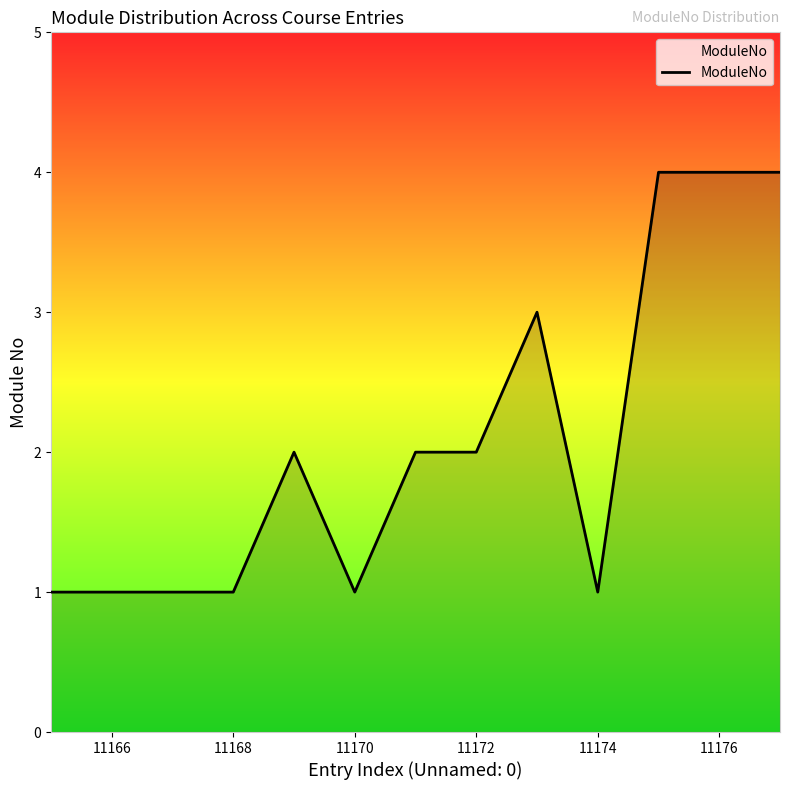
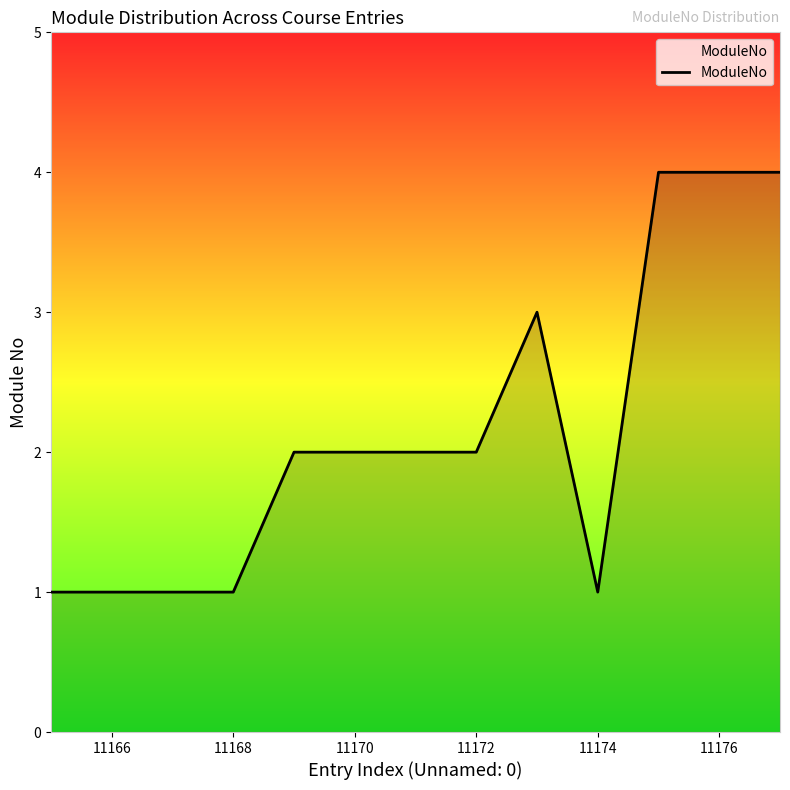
  {
    "11166": 1,
    "11168": 1,
-   "11170": 1,
+   "11170": 2,
    "11172": 2,
    "11174": 1,
    "11176": 4
  }
